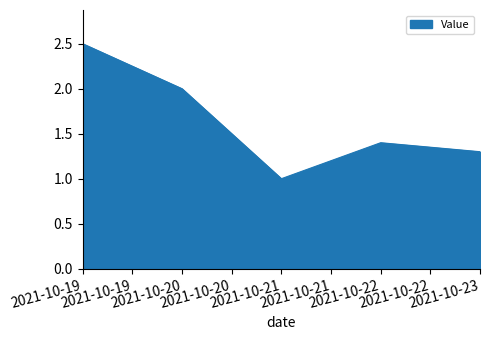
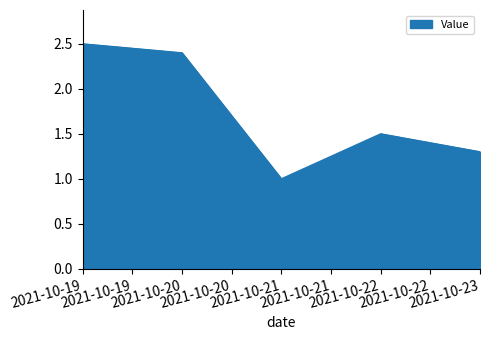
  {
    "2021-10-19": 2.5,
-   "2021-10-20": 2.0,
+   "2021-10-20": 2.4,
    "2021-10-21": 1.0,
-   "2021-10-22": 1.4,
+   "2021-10-22": 1.5,
    "2021-10-23": 1.3
  }
